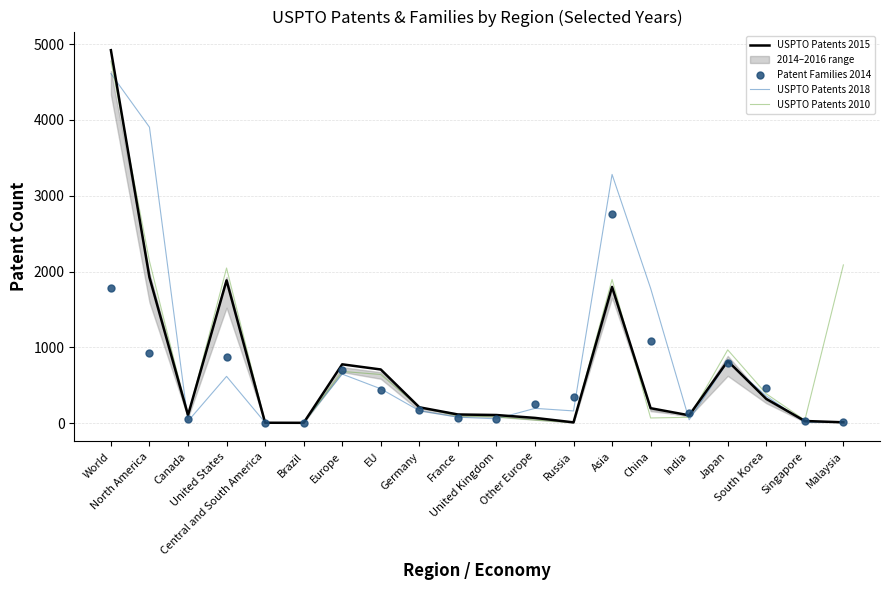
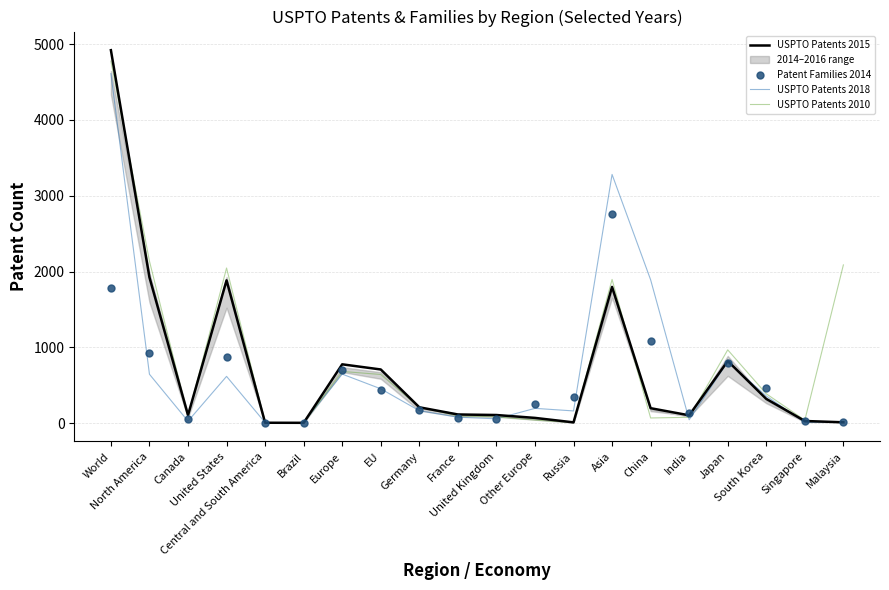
  {
    "USPTO Patents 2015": {
      "World": 4900,
      "North America": 1900,
      "United States": 1900,
      "Europe": 800,
      "EU": 700,
      "Asia": 1800
    },
    "Patent Families 2014": {
      "World": 1800,
      "North America": 900,
      "United States": 900,
      "Other Europe": 300,
      "Russia": 300,
      "Asia": 2800,
      "China": 1100,
      "South Korea": 500
    },
    "USPTO Patents 2018": {
-     "North America": 3900,
+     "North America": 600,
      "United States": 600,
      "Europe": 600,
      "Other Europe": 200,
      "Russia": 200,
      "Asia": 3300,
-     "China": 1800
+     "China": 1900
    },
    "USPTO Patents 2010": {
      "World": 4800,
      "North America": 2100,
      "United States": 2000,
      "Asia": 1900,
      "China": 100,
      "Japan": 1000,
      "Malaysia": 2100
    }
  }
